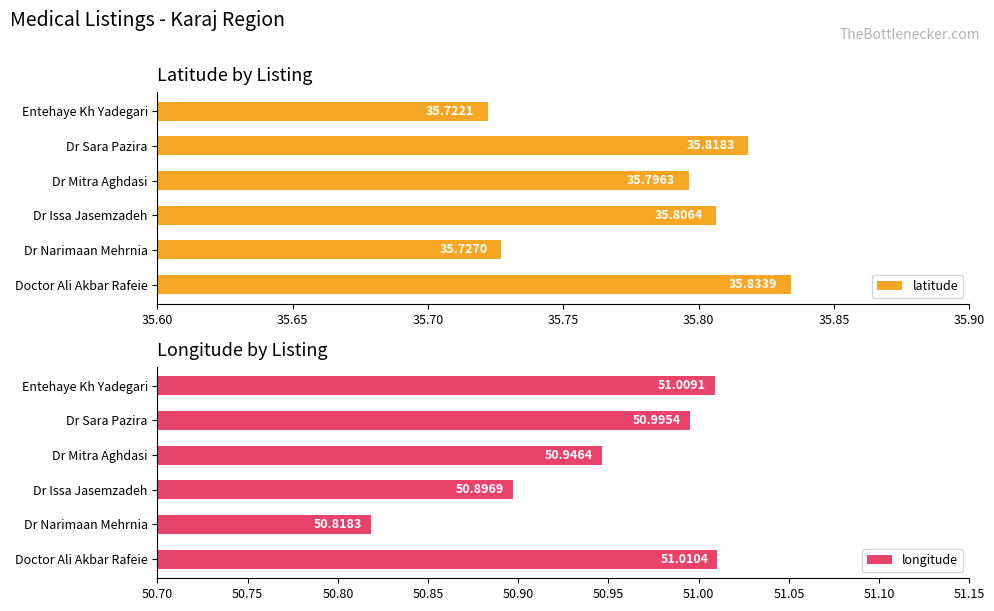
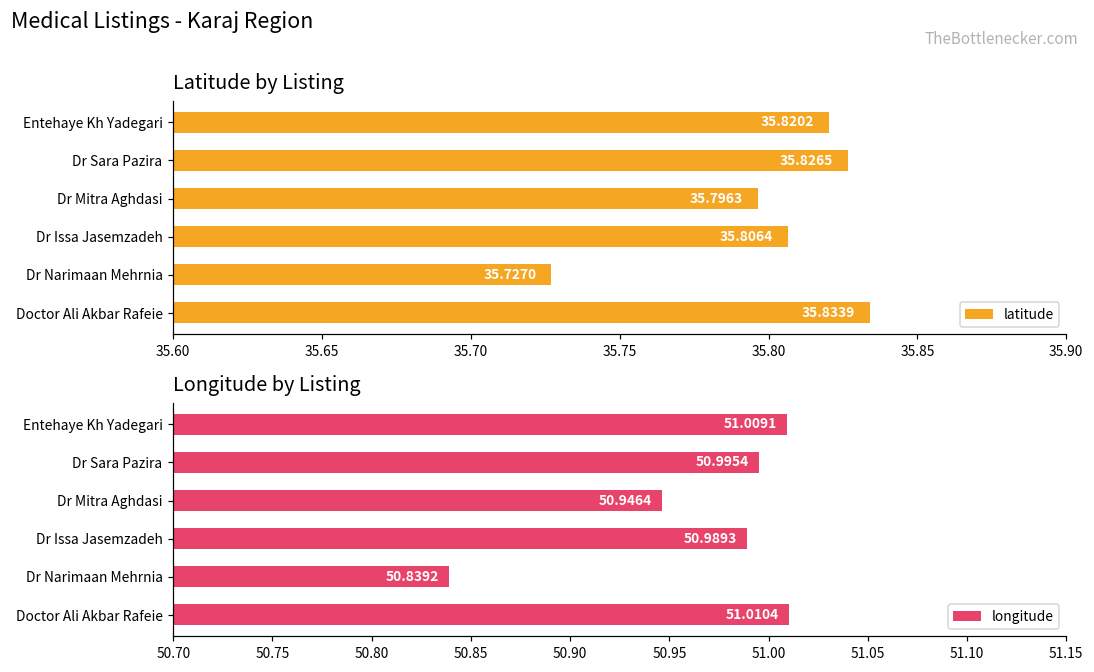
  {
    "Latitude by Listing": {
-     "Entehaye Kh Yadegari": 35.7221,
-     "Dr Sara Pazira": 35.8183,
+     "Entehaye Kh Yadegari": 35.8202,
+     "Dr Sara Pazira": 35.8265,
      "Dr Mitra Aghdasi": 35.7963,
      "Dr Issa Jasemzadeh": 35.8064,
      "Dr Narimaan Mehrnia": 35.7270,
      "Doctor Ali Akbar Rafeie": 35.8339
    },
    "Longitude by Listing": {
      "Entehaye Kh Yadegari": 51.0091,
      "Dr Sara Pazira": 50.9954,
      "Dr Mitra Aghdasi": 50.9464,
-     "Dr Issa Jasemzadeh": 50.8969,
-     "Dr Narimaan Mehrnia": 50.8183,
+     "Dr Issa Jasemzadeh": 50.9893,
+     "Dr Narimaan Mehrnia": 50.8392,
      "Doctor Ali Akbar Rafeie": 51.0104
    }
  }
